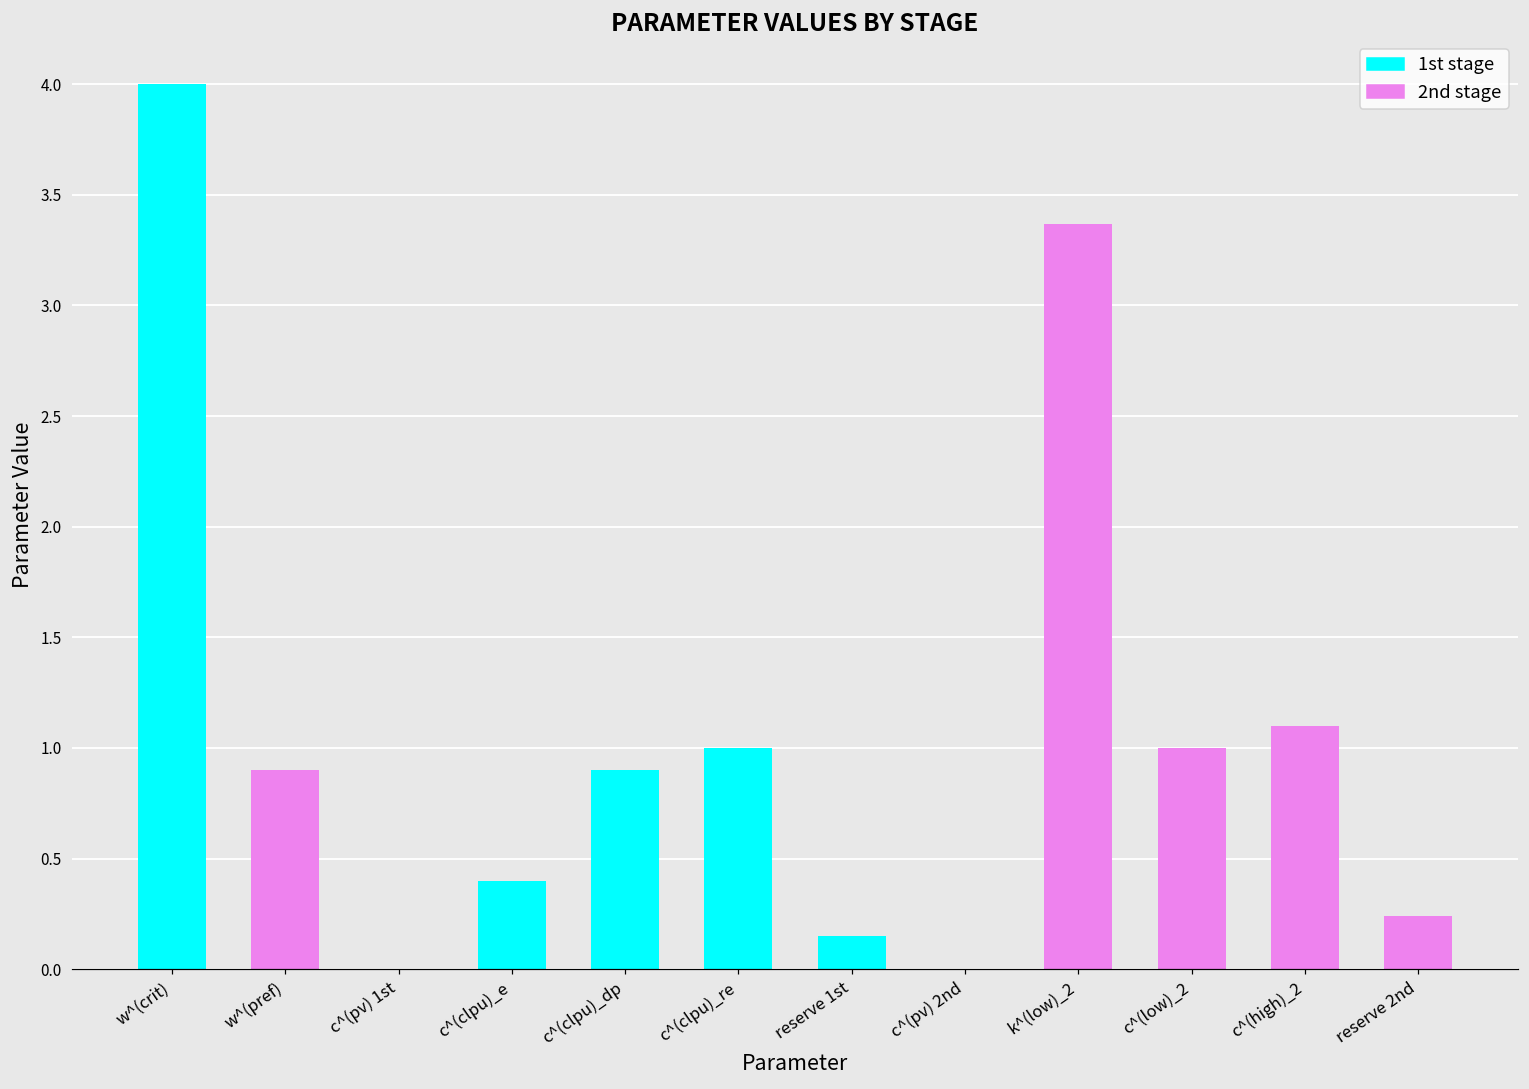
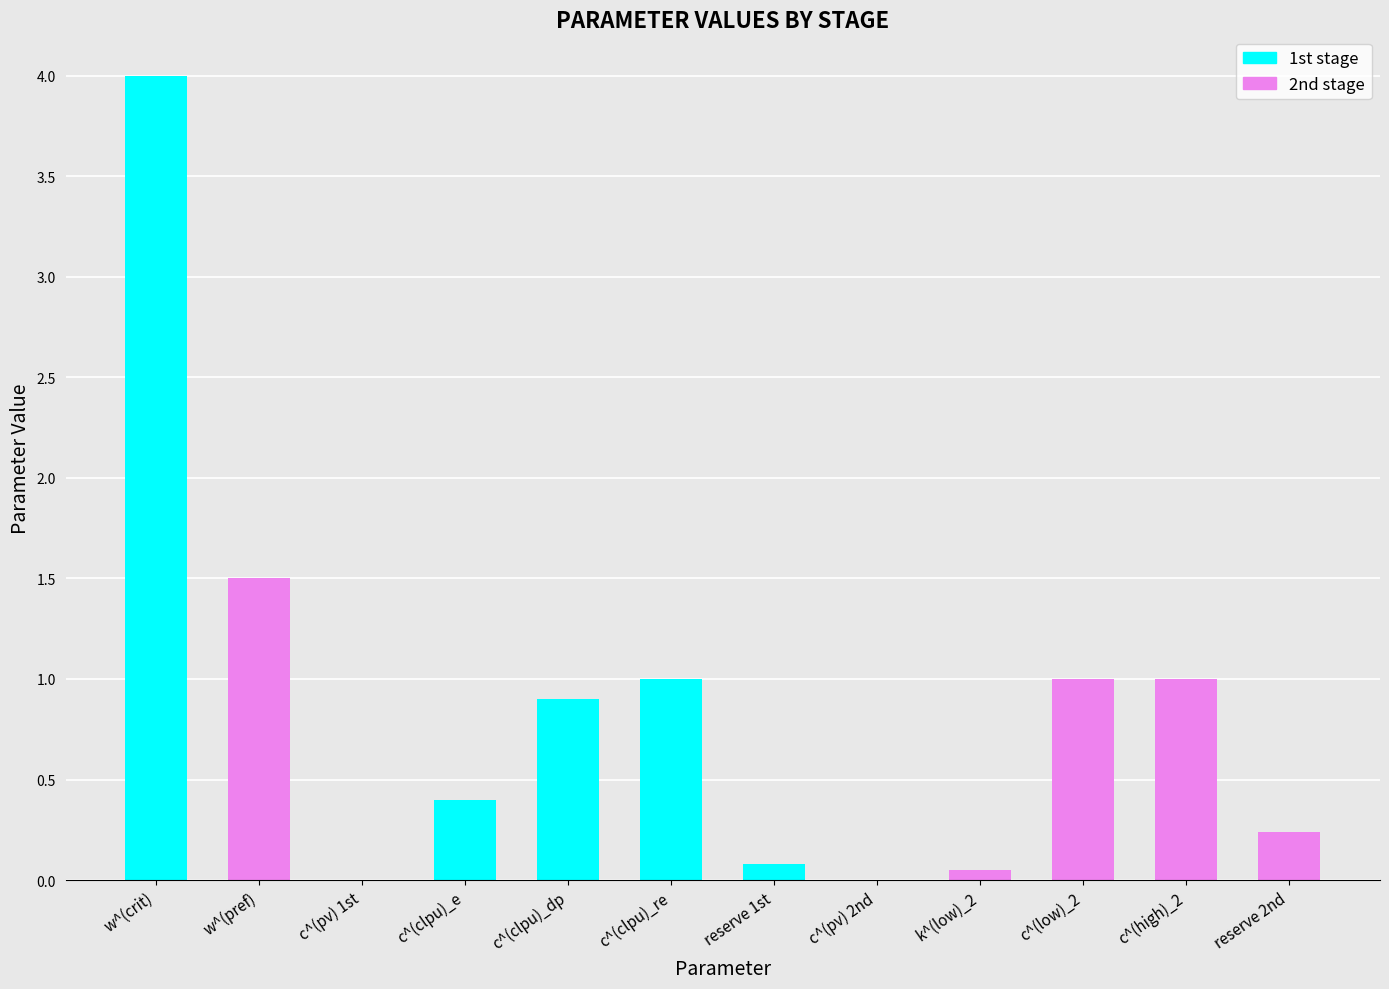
  {
    "w^(crit)": 4.00,
-   "w^(pref)": 0.9,
+   "w^(pref)": 1.5,
    "c^(clpu)_e": 0.40,
    "c^(clpu)_dp": 0.90,
    "c^(clpu)_re": 1.00,
-   "reserve 1st": 0.15,
-   "k^(low)_2": 3.37,
+   "reserve 1st": 0.08,
+   "k^(low)_2": 0.05,
    "c^(low)_2": 1.00,
-   "c^(high)_2": 1.1,
+   "c^(high)_2": 1.0,
    "reserve 2nd": 0.24
  }
